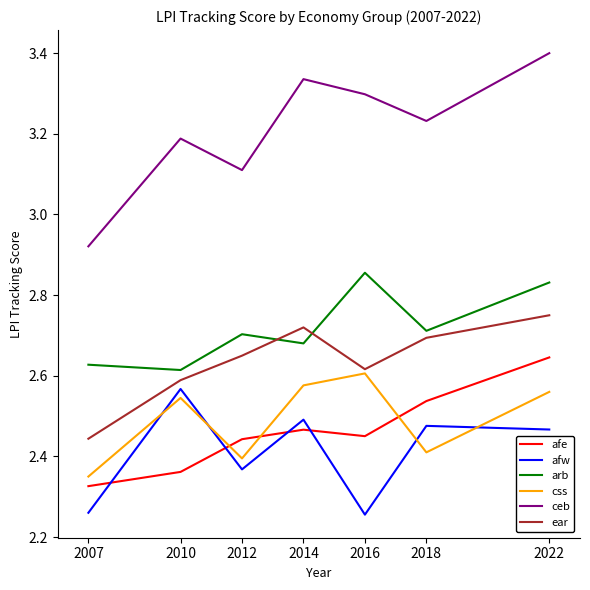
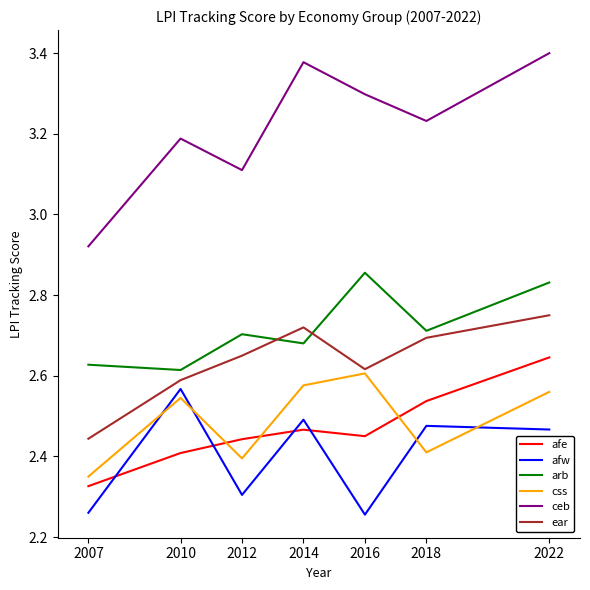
  {
    "afe": {
      "2007": 2.33,
-     "2010": 2.36,
+     "2010": 2.41,
      "2012": 2.44,
      "2014": 2.47,
      "2016": 2.45,
      "2018": 2.54,
      "2022": 2.65
    },
    "afw": {
      "2007": 2.26,
      "2010": 2.57,
-     "2012": 2.37,
+     "2012": 2.30,
      "2014": 2.49,
      "2016": 2.26,
      "2018": 2.48,
      "2022": 2.47
    },
    "arb": {
      "2007": 2.63,
      "2010": 2.61,
      "2012": 2.70,
      "2014": 2.68,
      "2016": 2.86,
      "2018": 2.71,
      "2022": 2.83
    },
    "css": {
      "2007": 2.35,
      "2010": 2.55,
      "2012": 2.40,
      "2014": 2.58,
      "2016": 2.61,
      "2018": 2.41,
      "2022": 2.56
    },
    "ceb": {
      "2007": 2.92,
      "2010": 3.19,
      "2012": 3.11,
-     "2014": 3.34,
+     "2014": 3.38,
      "2016": 3.30,
      "2018": 3.23,
      "2022": 3.40
    },
    "ear": {
      "2007": 2.44,
      "2010": 2.59,
      "2012": 2.65,
      "2014": 2.72,
      "2016": 2.62,
      "2018": 2.69,
      "2022": 2.75
    }
  }
